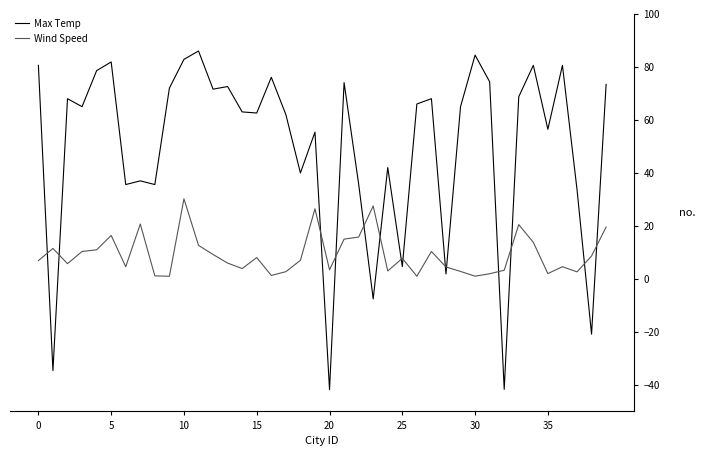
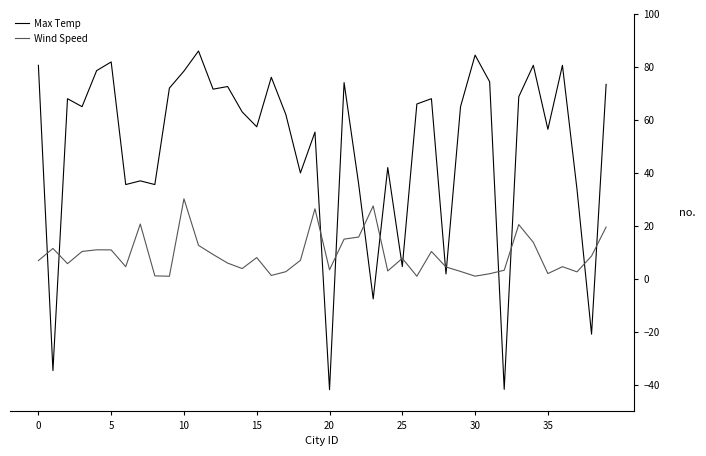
  {
    "Max Temp": {
      "0": 81,
      "5": 82,
-     "10": 83,
-     "15": 63,
+     "10": 78,
+     "15": 57,
      "20": -42,
      "25": 5,
      "30": 84,
      "35": 56
    },
    "Wind Speed": {
      "0": 7,
-     "5": 16,
+     "5": 11,
      "10": 30,
      "15": 8,
      "20": 3,
      "25": 8,
      "30": 1,
      "35": 2
    }
  }
